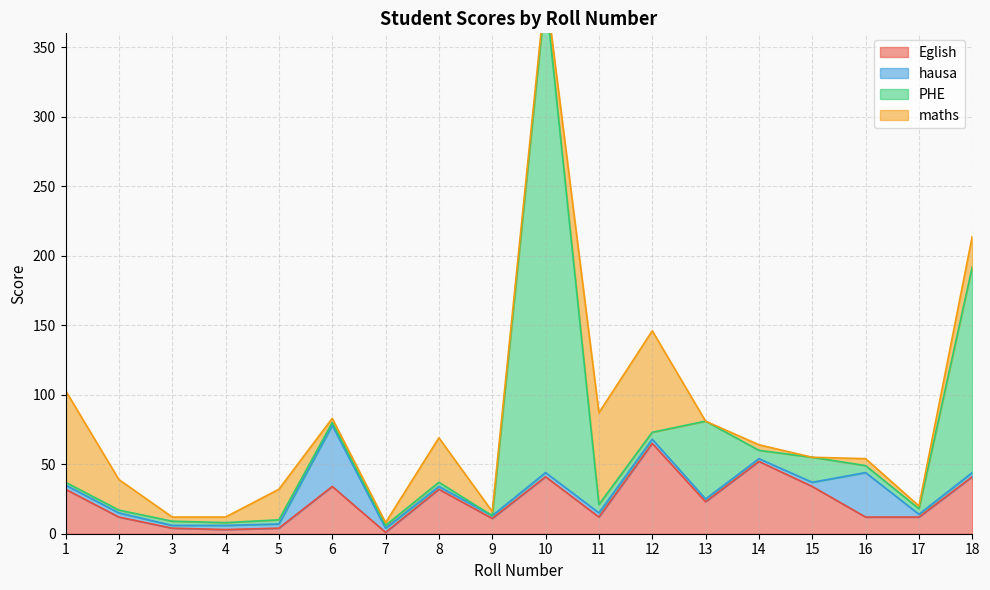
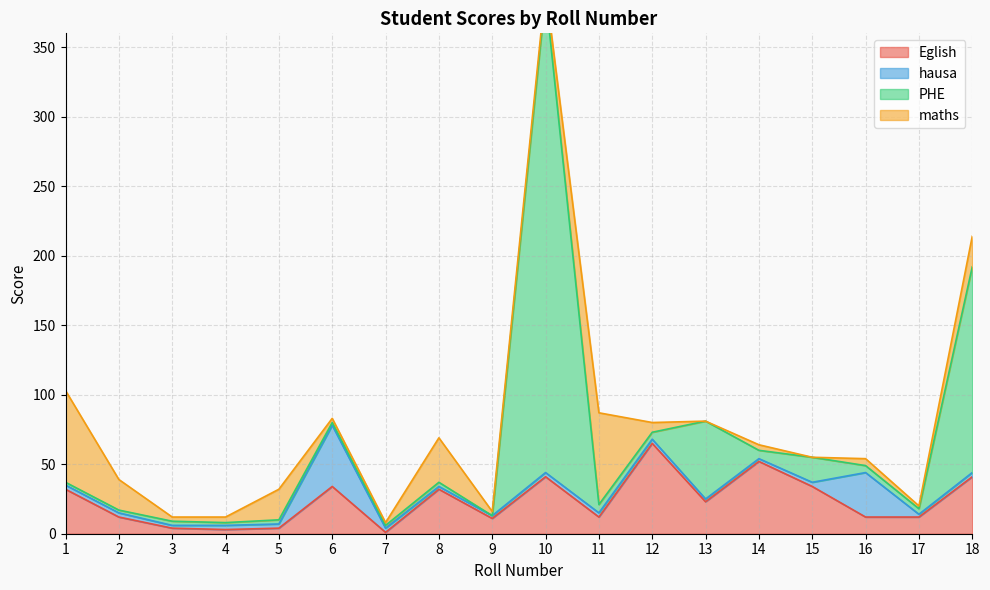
  {
    "Eglish": {
      "1": 32,
      "2": 12,
      "3": 4,
      "4": 3,
      "5": 4,
      "6": 34,
      "7": 1,
      "8": 32,
      "9": 11,
      "10": 41,
      "11": 12,
      "12": 65,
      "13": 23,
      "14": 52,
      "15": 34,
      "16": 12,
      "17": 12,
      "18": 41
    },
    "hausa": {
      "1": 3,
      "2": 3,
      "3": 2,
      "4": 3,
      "5": 3,
      "6": 44,
      "7": 3,
      "8": 2,
      "10": 3,
      "11": 3,
      "12": 3,
      "13": 2,
      "14": 2,
      "15": 3,
      "16": 32,
      "17": 2,
      "18": 3
    },
    "PHE": {
      "1": 2,
      "2": 2,
      "3": 3,
      "4": 2,
      "5": 3,
      "6": 2,
      "7": 2,
      "8": 3,
      "11": 6,
      "12": 5,
      "14": 6,
      "16": 5,
      "17": 4,
      "18": 148
    },
    "maths": {
      "1": 66,
      "2": 22,
      "3": 3,
      "4": 4,
      "5": 22,
      "6": 3,
      "7": 2,
      "8": 32,
      "9": 3,
      "11": 66,
-     "12": 73,
+     "12": 7,
      "14": 4,
      "16": 5,
      "17": 2,
      "18": 22
    }
  }
